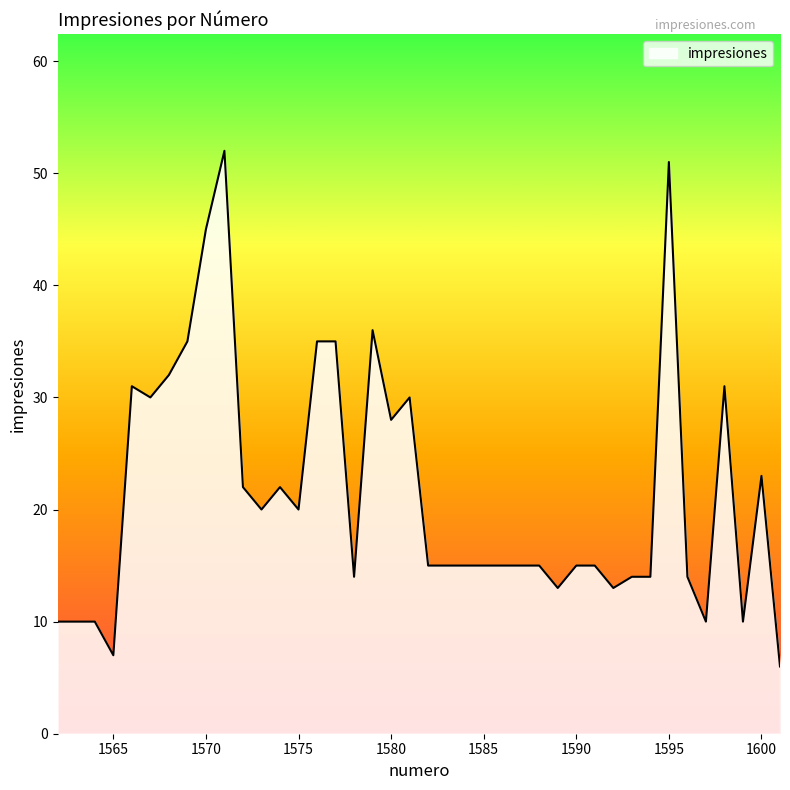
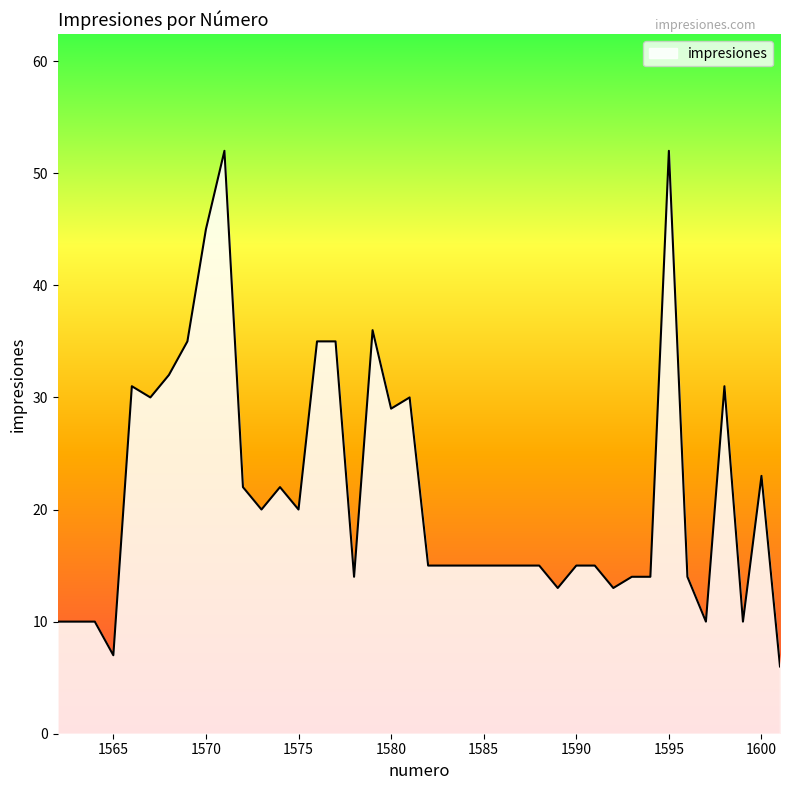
  {
    "1565": 7,
    "1570": 45,
    "1575": 20,
-   "1580": 28,
+   "1580": 29,
    "1585": 15,
    "1590": 15,
-   "1595": 51,
+   "1595": 52,
    "1600": 23
  }
